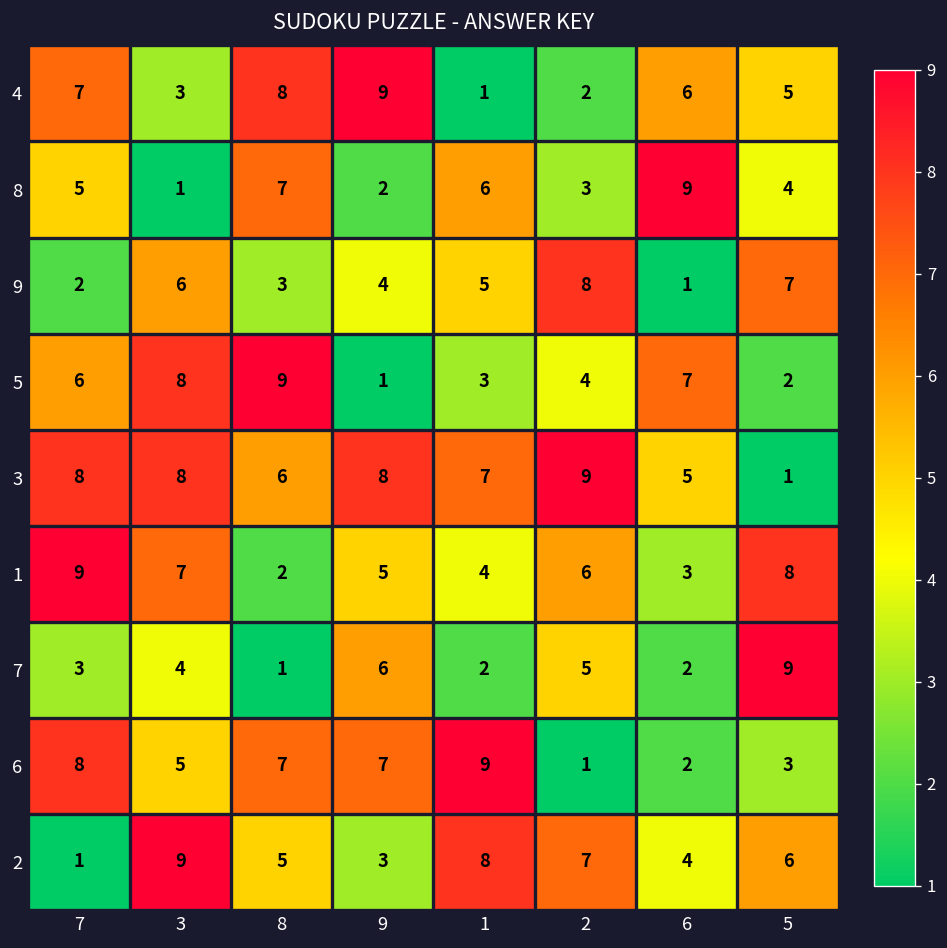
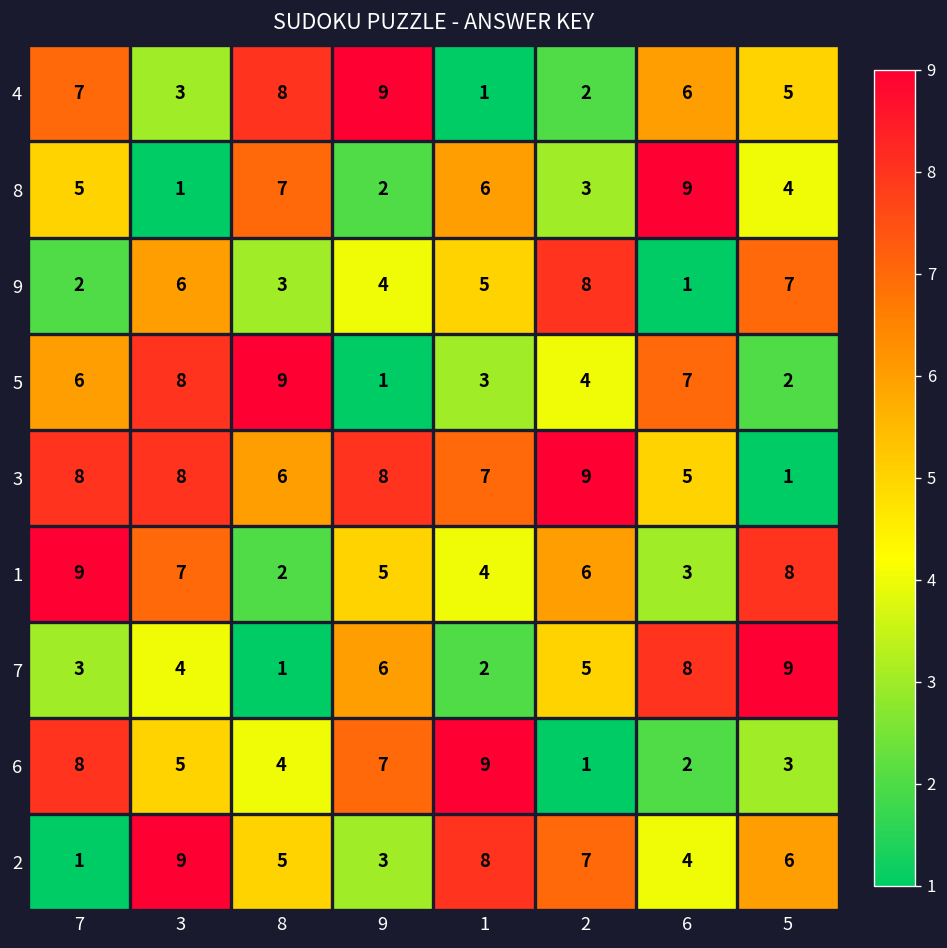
  {
    "4": {
      "7": 7,
      "3": 3,
      "8": 8,
      "9": 9,
      "1": 1,
      "2": 2,
      "6": 6,
      "5": 5
    },
    "8": {
      "7": 5,
      "3": 1,
      "8": 7,
      "9": 2,
      "1": 6,
      "2": 3,
      "6": 9,
      "5": 4
    },
    "9": {
      "7": 2,
      "3": 6,
      "8": 3,
      "9": 4,
      "1": 5,
      "2": 8,
      "6": 1,
      "5": 7
    },
    "5": {
      "7": 6,
      "3": 8,
      "8": 9,
      "9": 1,
      "1": 3,
      "2": 4,
      "6": 7,
      "5": 2
    },
    "3": {
      "7": 8,
      "3": 8,
      "8": 6,
      "9": 8,
      "1": 7,
      "2": 9,
      "6": 5,
      "5": 1
    },
    "1": {
      "7": 9,
      "3": 7,
      "8": 2,
      "9": 5,
      "1": 4,
      "2": 6,
      "6": 3,
      "5": 8
    },
    "7": {
      "7": 3,
      "3": 4,
      "8": 1,
      "9": 6,
      "1": 2,
      "2": 5,
-     "6": 2,
+     "6": 8,
      "5": 9
    },
    "6": {
      "7": 8,
      "3": 5,
-     "8": 7,
+     "8": 4,
      "9": 7,
      "1": 9,
      "2": 1,
      "6": 2,
      "5": 3
    },
    "2": {
      "7": 1,
      "3": 9,
      "8": 5,
      "9": 3,
      "1": 8,
      "2": 7,
      "6": 4,
      "5": 6
    }
  }
